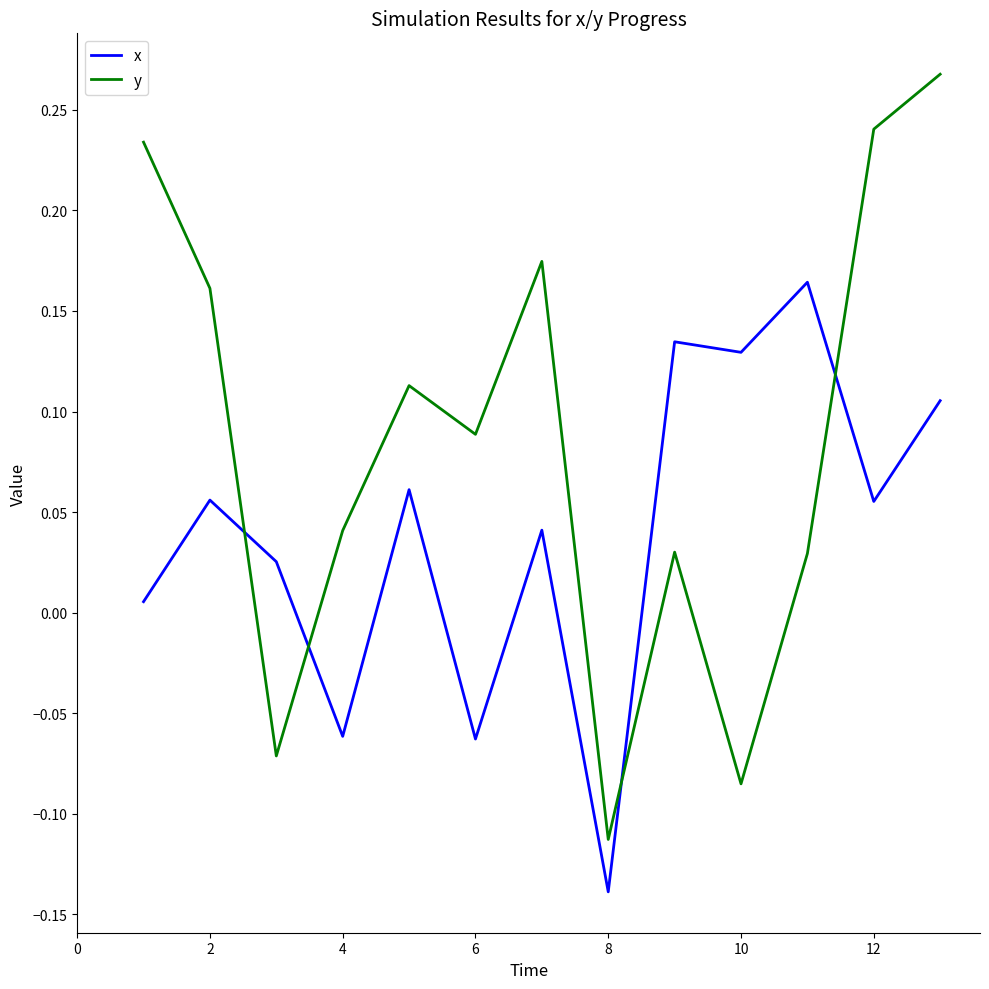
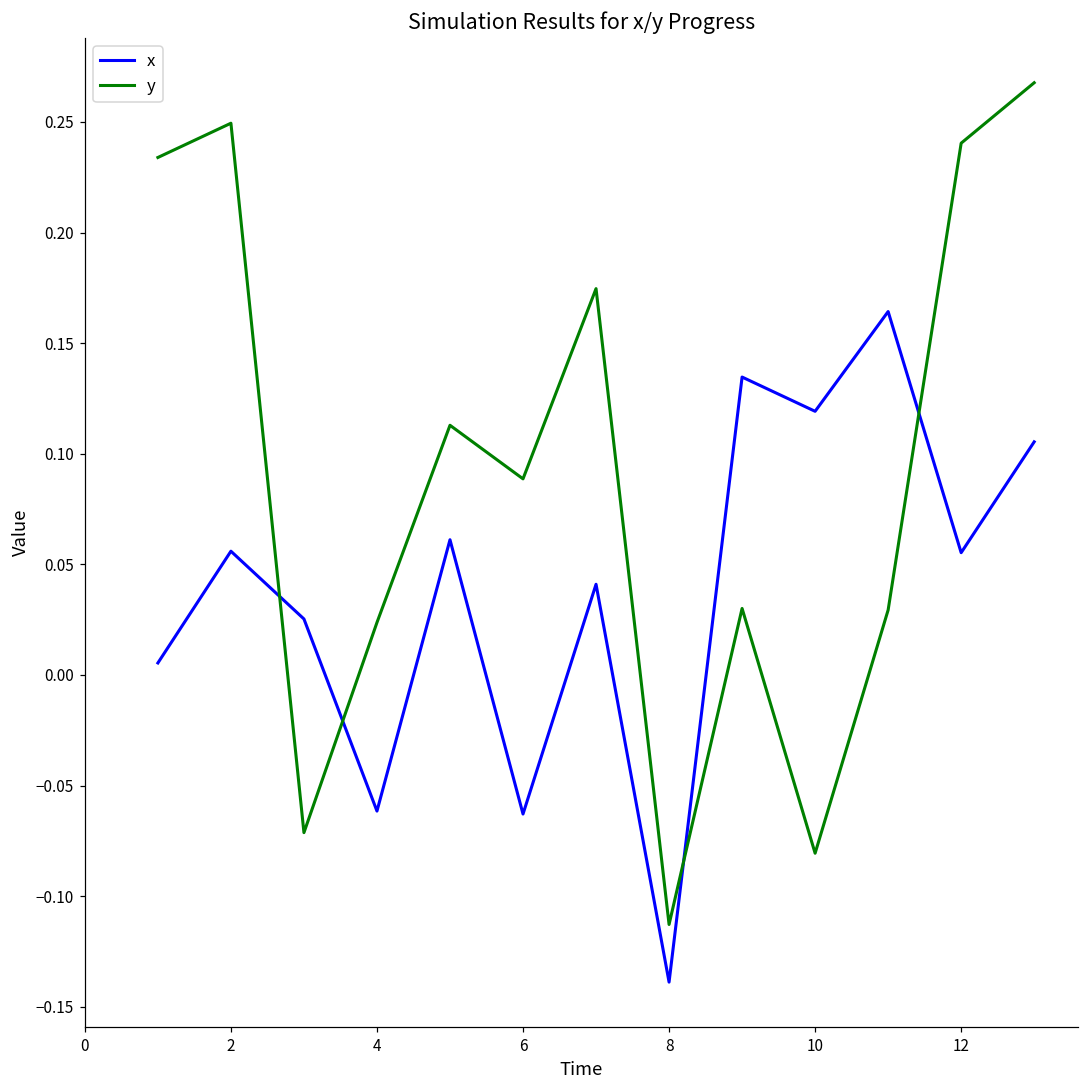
  {
    "x": {
      "2": 0.056,
      "4": -0.062,
      "6": -0.063,
      "8": -0.139,
-     "10": 0.129,
+     "10": 0.119,
      "12": 0.055
    },
    "y": {
-     "2": 0.161,
-     "4": 0.041,
+     "2": 0.249,
+     "4": 0.024,
      "6": 0.089,
      "8": -0.113,
-     "10": -0.085,
+     "10": -0.081,
      "12": 0.240
    }
  }
